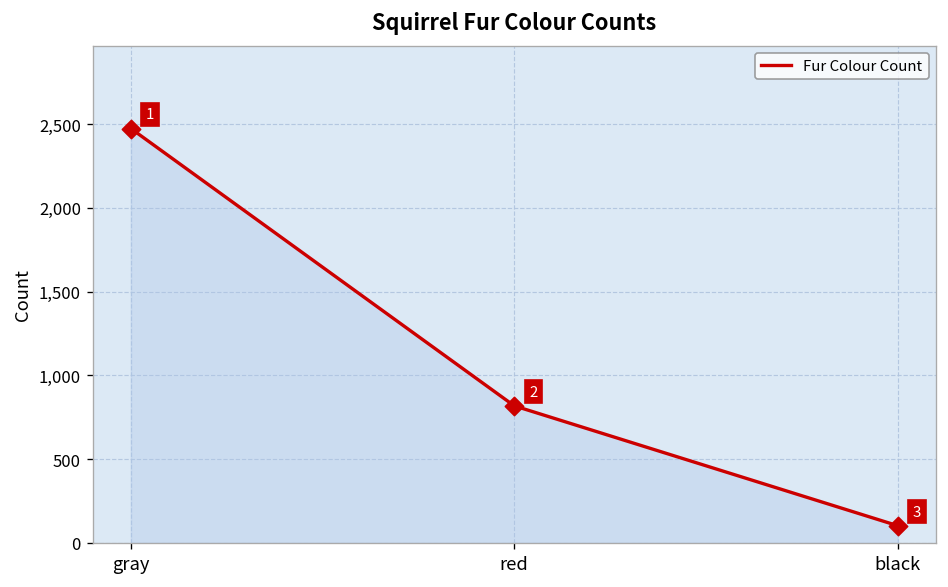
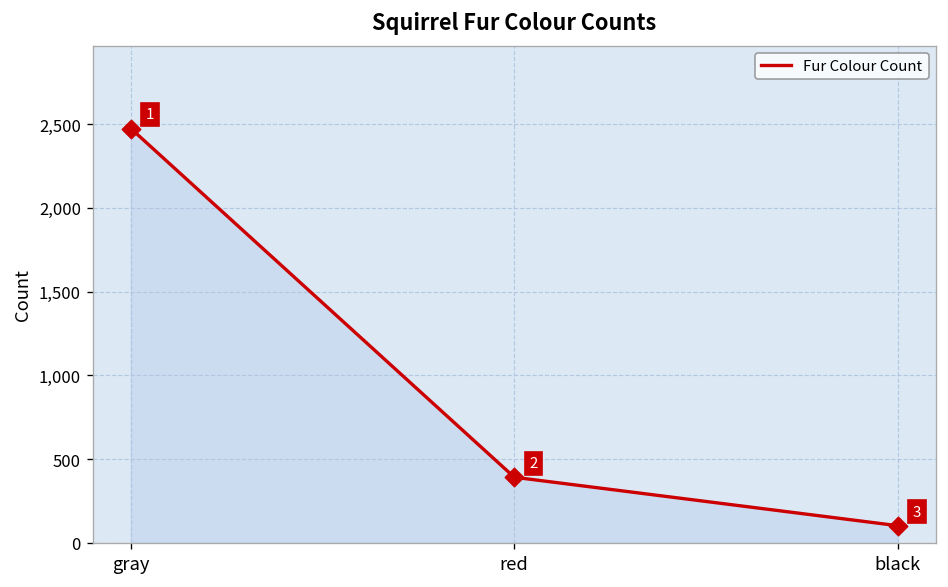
  {
-   "red": 820
+   "red": 390
  }
